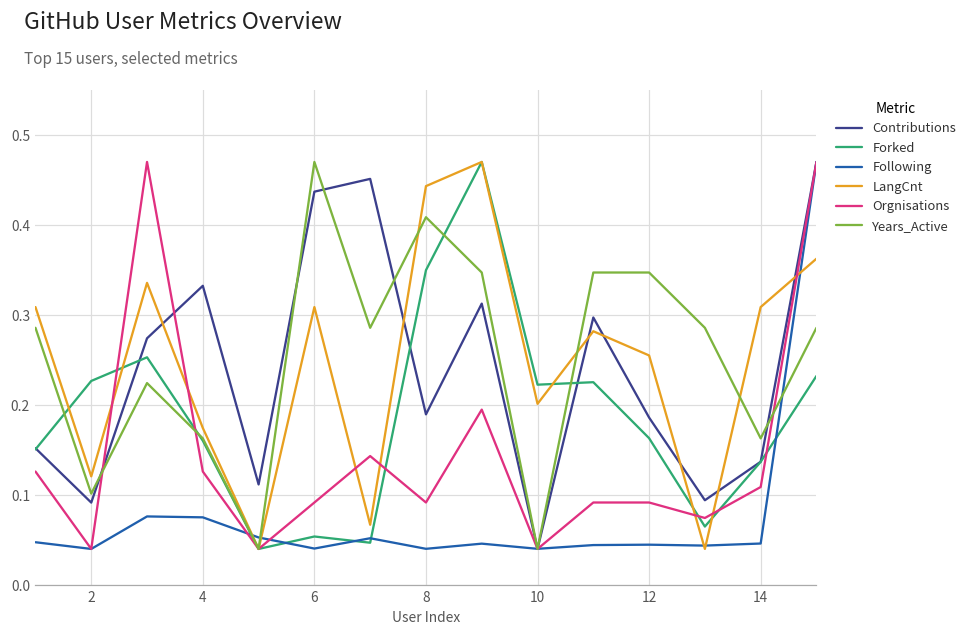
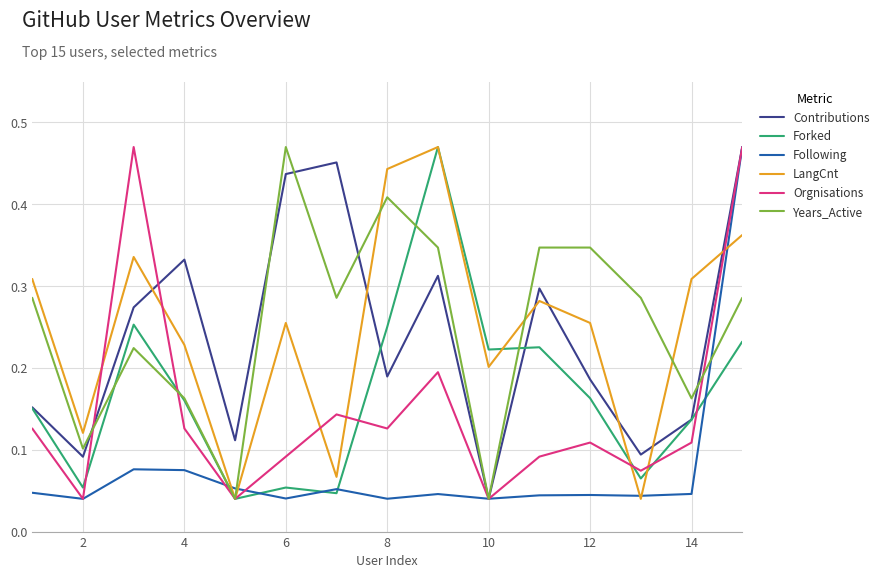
  {
    "Forked": {
-     "2": 0.23,
+     "2": 0.05,
      "6": 0.05,
-     "8": 0.35,
+     "8": 0.25,
      "10": 0.22,
      "12": 0.16
    },
    "LangCnt": {
      "2": 0.12,
-     "4": 0.17,
-     "6": 0.31,
+     "4": 0.23,
+     "6": 0.26,
      "8": 0.44,
      "10": 0.20,
      "12": 0.26,
      "14": 0.31
    },
    "Orgnisations": {
      "4": 0.13,
      "6": 0.09,
-     "8": 0.09,
-     "12": 0.09,
+     "8": 0.13,
+     "12": 0.11,
      "14": 0.11
    },
    "Years_Active": {
      "2": 0.10,
      "6": 0.47,
      "8": 0.41,
      "12": 0.35,
      "14": 0.16
    }
  }
